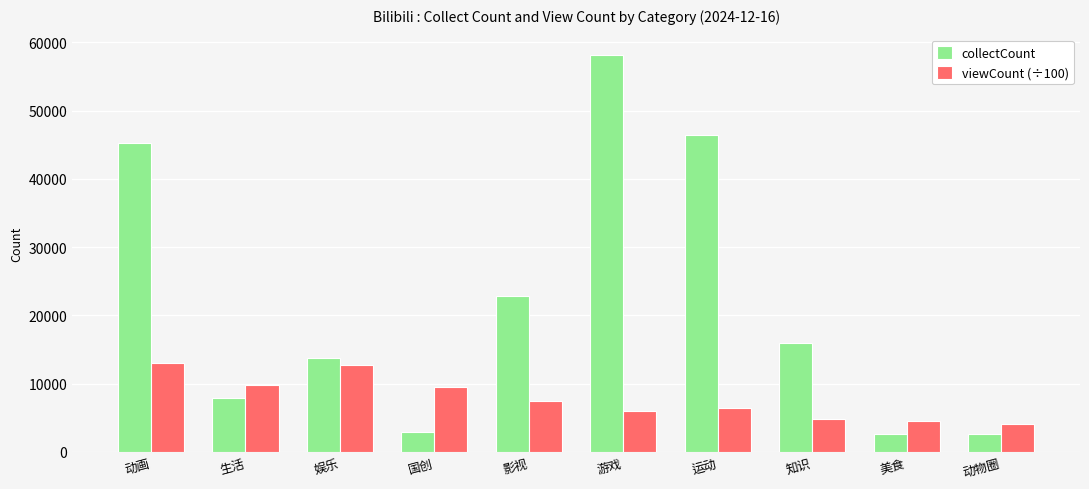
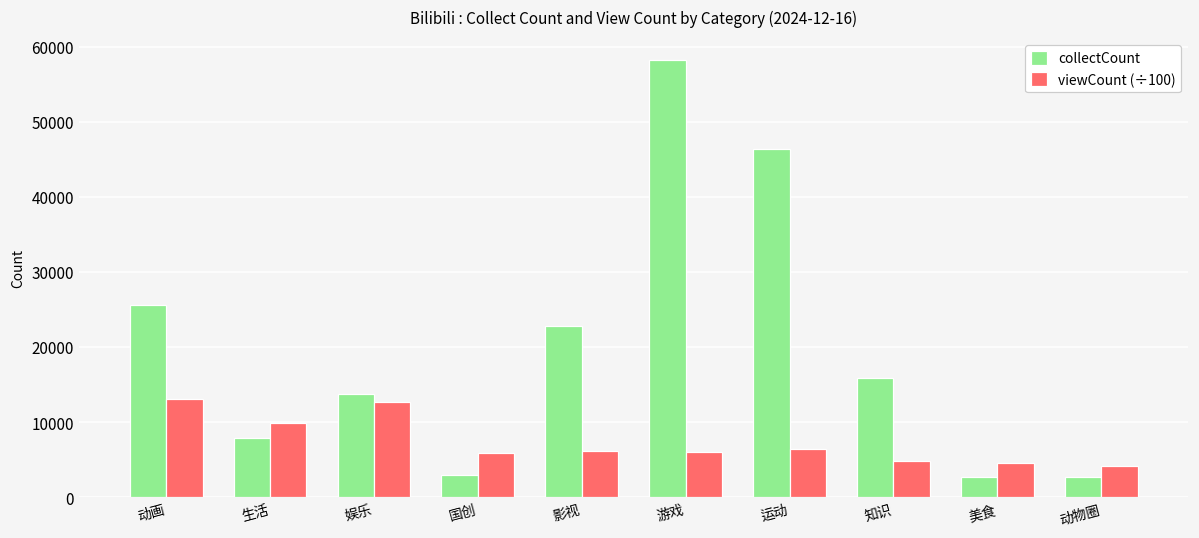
  {
    "collectCount": {
-     "动画": 45000,
+     "动画": 26000,
      "生活": 8000,
      "娱乐": 14000,
      "国创": 3000,
      "影视": 23000,
      "游戏": 58000,
      "运动": 46000,
      "知识": 16000,
      "美食": 3000,
      "动物圈": 3000
    },
    "viewCount (÷100)": {
      "动画": 13000,
      "生活": 10000,
      "娱乐": 13000,
-     "国创": 10000,
-     "影视": 7000,
+     "国创": 6000,
+     "影视": 6000,
      "游戏": 6000,
      "运动": 6000,
      "知识": 5000,
      "美食": 5000,
      "动物圈": 4000
    }
  }
